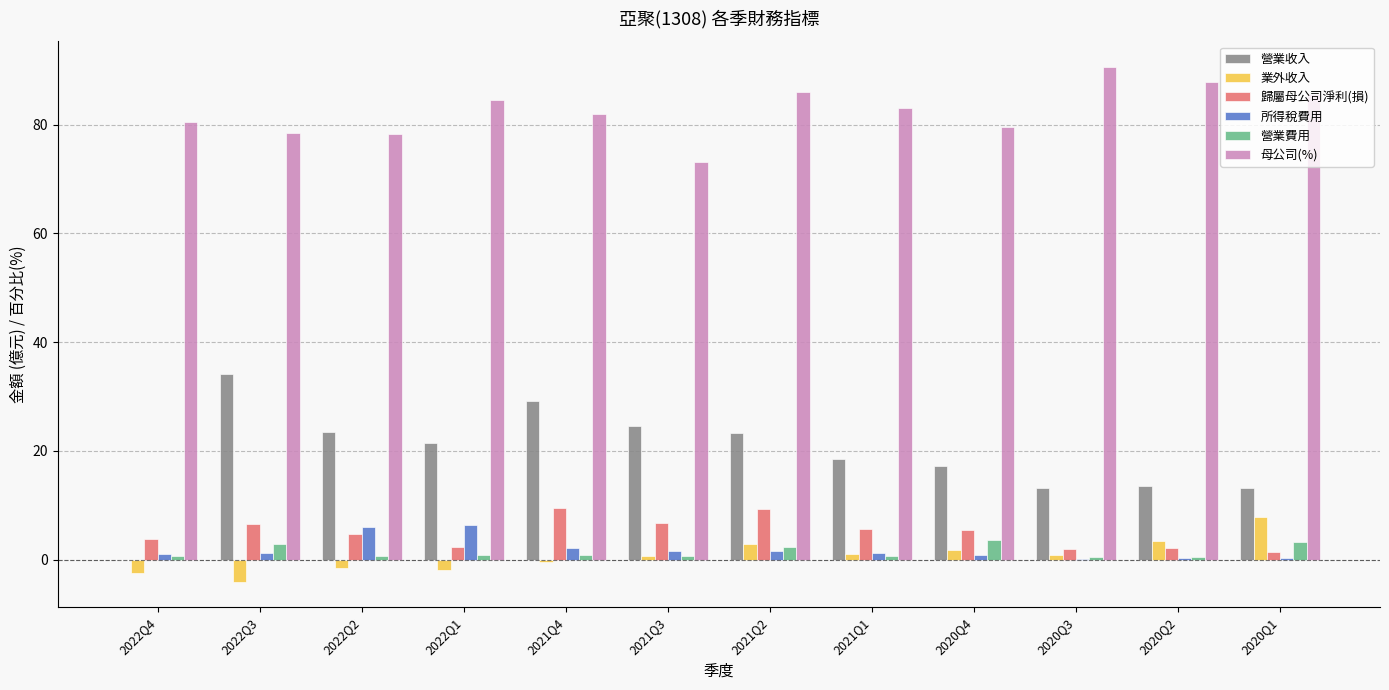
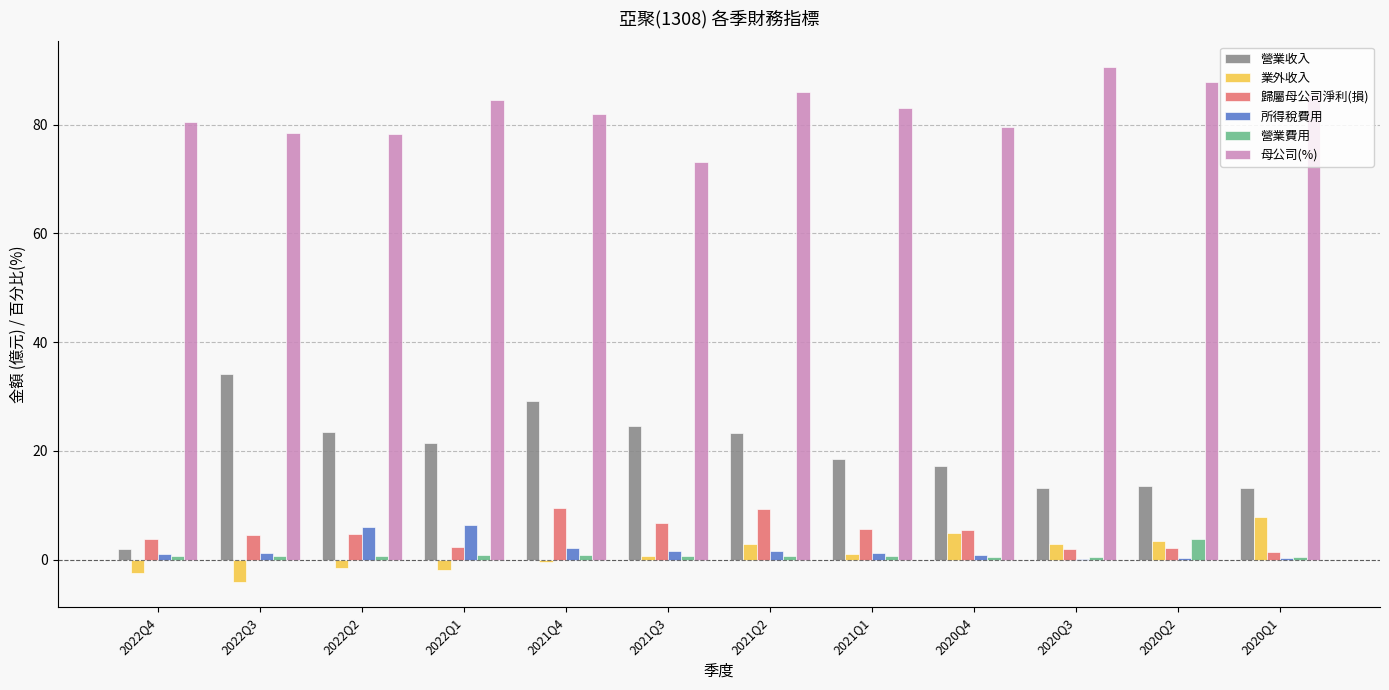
  {
    "營業收入": {
-     "2022Q4": 0,
+     "2022Q4": 2,
      "2022Q3": 34,
      "2022Q2": 23,
      "2022Q1": 21,
      "2021Q4": 29,
      "2021Q3": 25,
      "2021Q2": 23,
      "2021Q1": 19,
      "2020Q4": 17,
      "2020Q3": 13,
      "2020Q2": 14,
      "2020Q1": 13
    },
    "業外收入": {
      "2022Q4": -3,
      "2022Q3": -4,
      "2022Q2": -2,
      "2022Q1": -2,
      "2021Q3": 1,
      "2021Q2": 3,
      "2021Q1": 1,
-     "2020Q4": 2,
-     "2020Q3": 1,
+     "2020Q4": 5,
+     "2020Q3": 3,
      "2020Q2": 3,
      "2020Q1": 8
    },
    "歸屬母公司淨利(損)": {
      "2022Q4": 4,
-     "2022Q3": 7,
+     "2022Q3": 5,
      "2022Q2": 5,
      "2022Q1": 2,
      "2021Q4": 9,
      "2021Q3": 7,
      "2021Q2": 9,
      "2021Q1": 6,
      "2020Q4": 5,
      "2020Q3": 2,
      "2020Q2": 2,
      "2020Q1": 1
    },
    "所得稅費用": {
      "2022Q4": 1,
      "2022Q3": 1,
      "2022Q2": 6,
      "2022Q1": 6,
      "2021Q4": 2,
      "2021Q3": 2,
      "2021Q2": 2,
      "2021Q1": 1,
      "2020Q4": 1
    },
    "營業費用": {
      "2022Q4": 1,
-     "2022Q3": 3,
+     "2022Q3": 1,
      "2022Q2": 1,
      "2022Q1": 1,
      "2021Q4": 1,
      "2021Q3": 1,
-     "2021Q2": 2,
+     "2021Q2": 1,
      "2021Q1": 1,
-     "2020Q4": 4,
+     "2020Q4": 1,
      "2020Q3": 0,
-     "2020Q2": 0,
-     "2020Q1": 3
+     "2020Q2": 4,
+     "2020Q1": 1
    },
    "母公司(%)": {
      "2022Q4": 80,
      "2022Q3": 79,
      "2022Q2": 78,
      "2022Q1": 85,
      "2021Q4": 82,
      "2021Q3": 73,
      "2021Q2": 86,
      "2021Q1": 83,
      "2020Q4": 80,
      "2020Q3": 91,
      "2020Q2": 88
    }
  }
